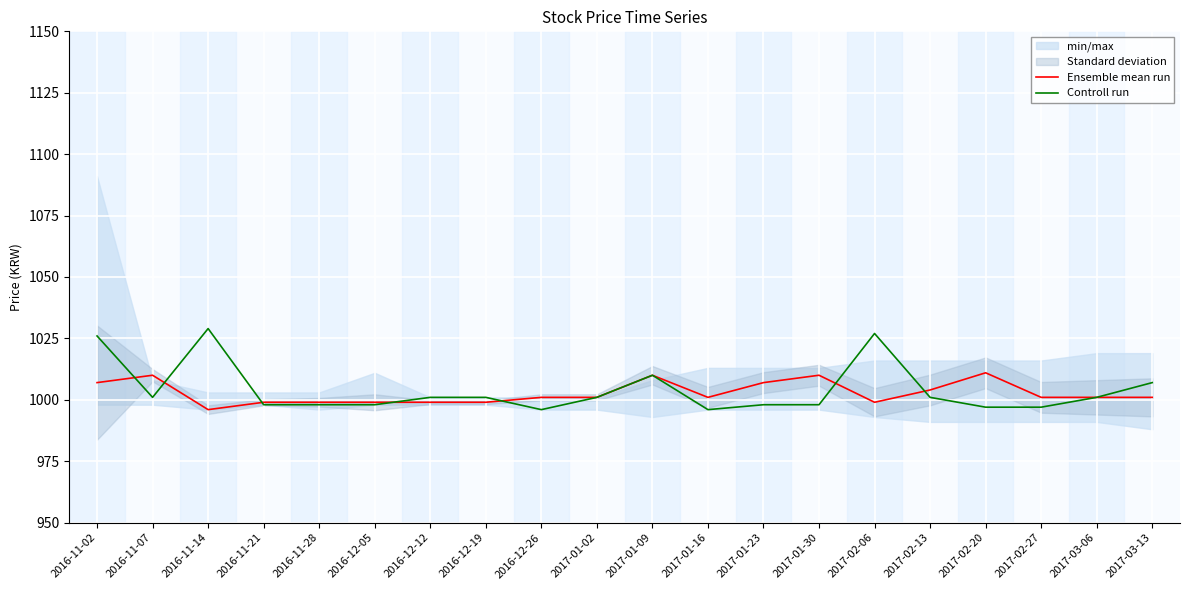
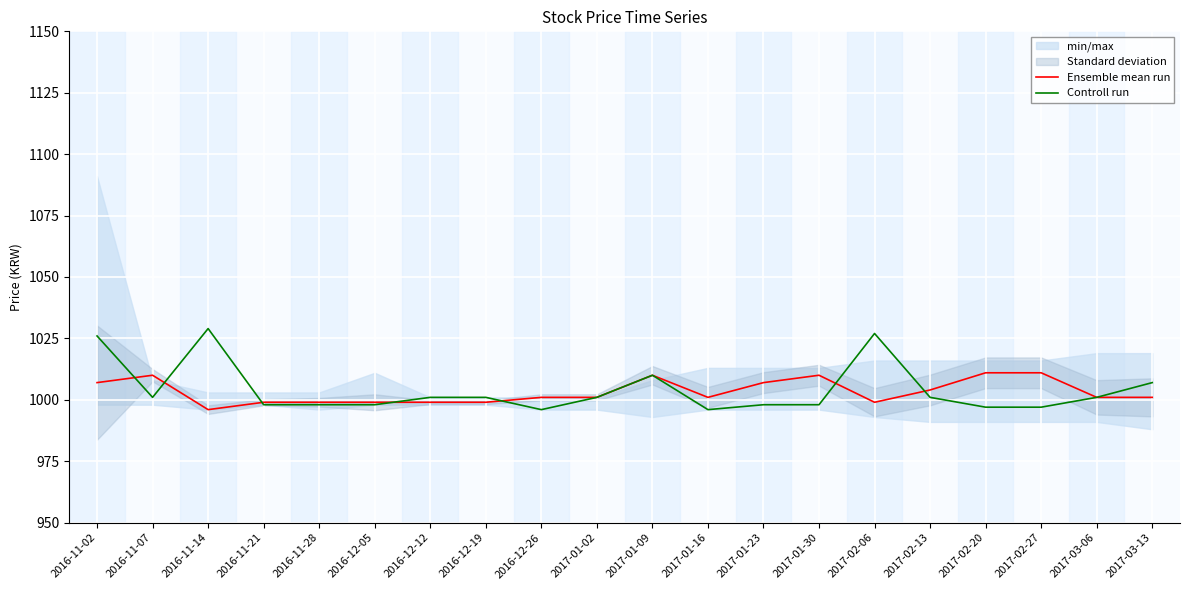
  {
    "Ensemble mean run": {
      "2016-11-02": 1007,
      "2016-11-07": 1010,
      "2016-11-14": 996,
      "2017-01-16": 1001,
      "2017-01-23": 1007,
      "2017-01-30": 1010,
      "2017-02-06": 999,
      "2017-02-13": 1004,
      "2017-02-20": 1011,
-     "2017-02-27": 1001,
+     "2017-02-27": 1011,
      "2017-03-13": 1001
    },
    "Controll run": {
      "2016-11-02": 1026,
      "2016-11-07": 1001,
      "2016-11-14": 1029,
      "2016-12-26": 996,
      "2017-01-16": 996,
      "2017-01-23": 998,
      "2017-01-30": 998,
      "2017-02-06": 1027,
      "2017-02-13": 1001,
      "2017-02-20": 997,
      "2017-02-27": 997,
      "2017-03-13": 1007
    }
  }
